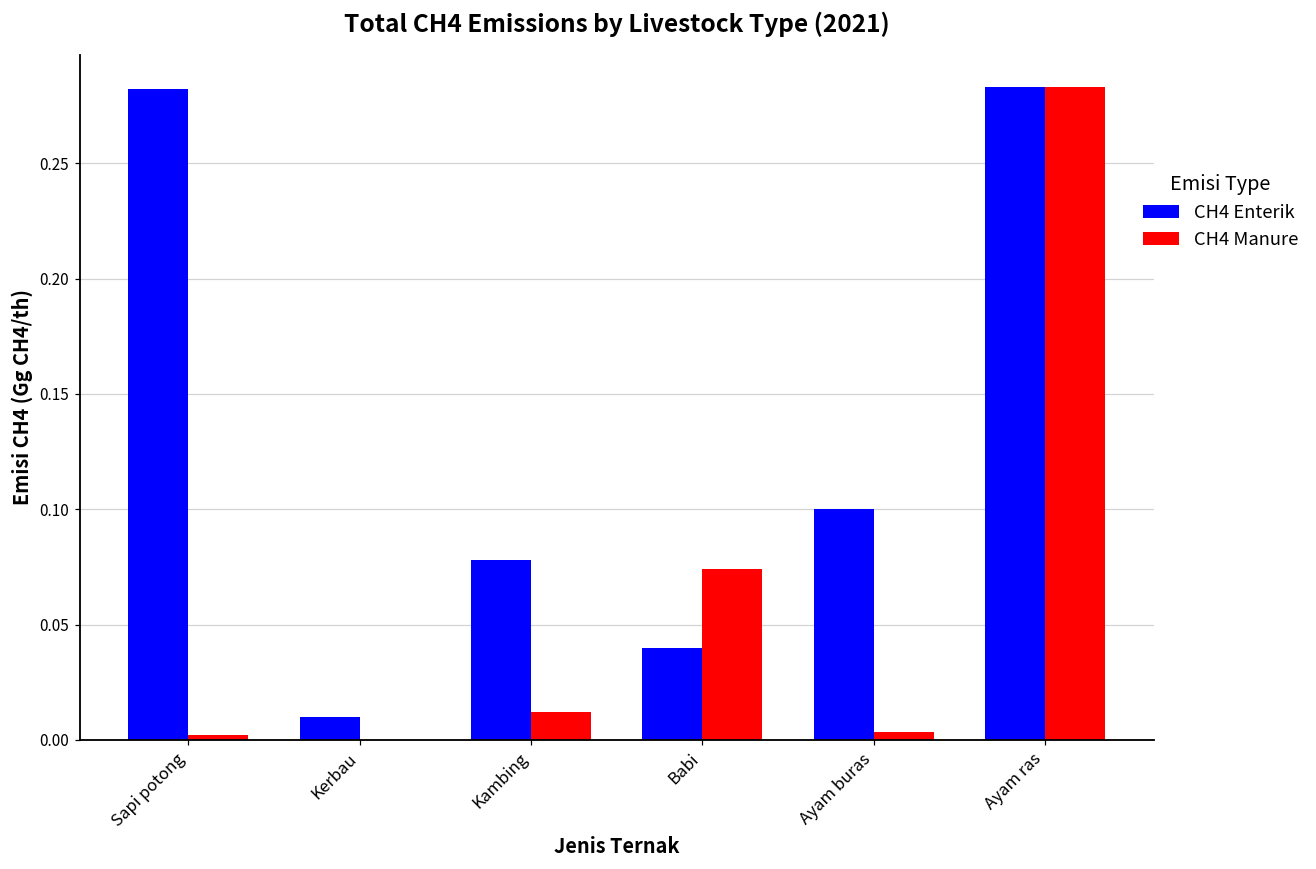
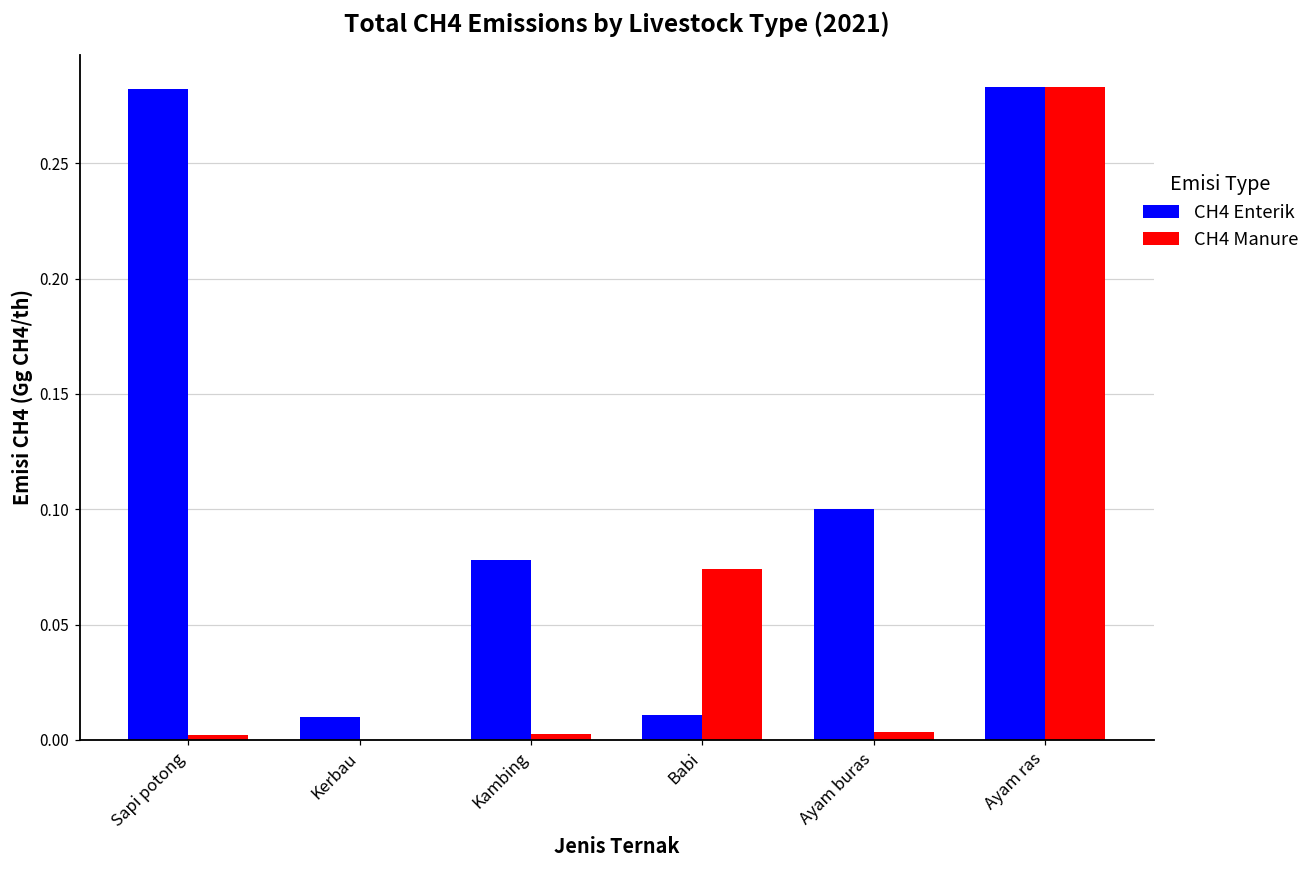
  {
    "CH4 Enterik": {
      "Sapi potong": 0.282,
      "Kerbau": 0.010,
      "Kambing": 0.078,
-     "Babi": 0.040,
+     "Babi": 0.011,
      "Ayam buras": 0.100,
      "Ayam ras": 0.283
    },
    "CH4 Manure": {
      "Sapi potong": 0.002,
-     "Kambing": 0.012,
+     "Kambing": 0.003,
      "Babi": 0.074,
      "Ayam buras": 0.003,
      "Ayam ras": 0.283
    }
  }
